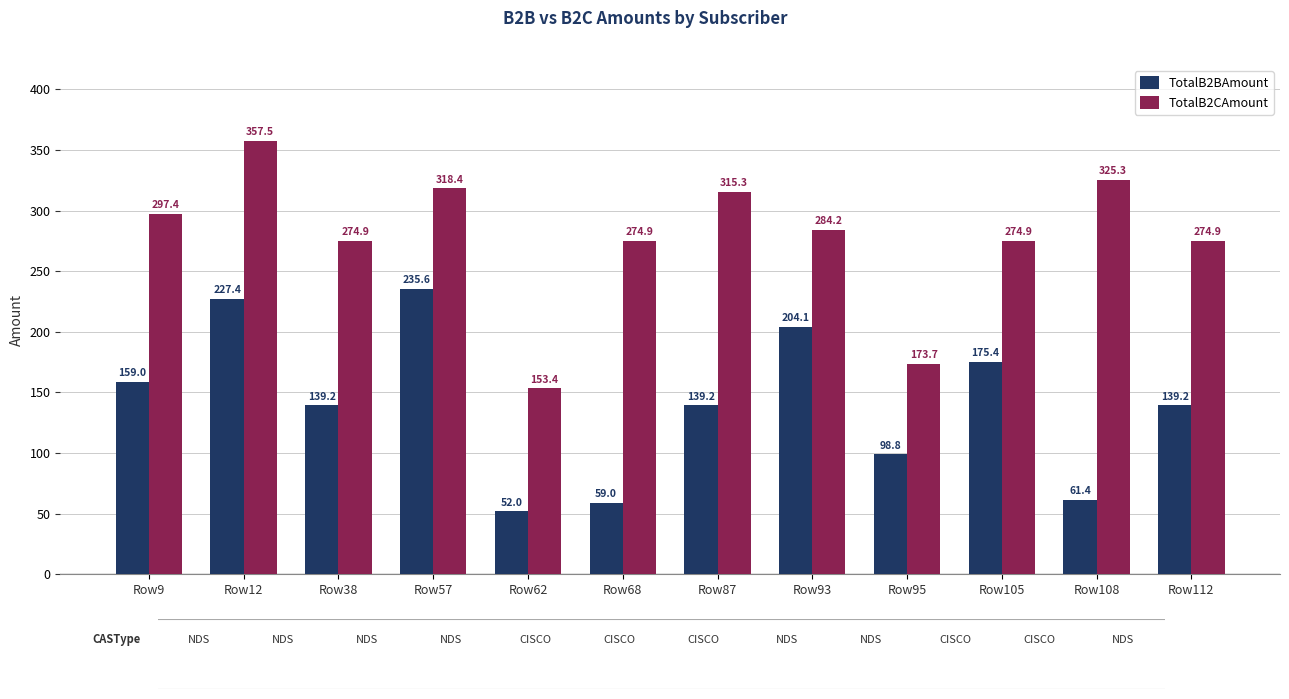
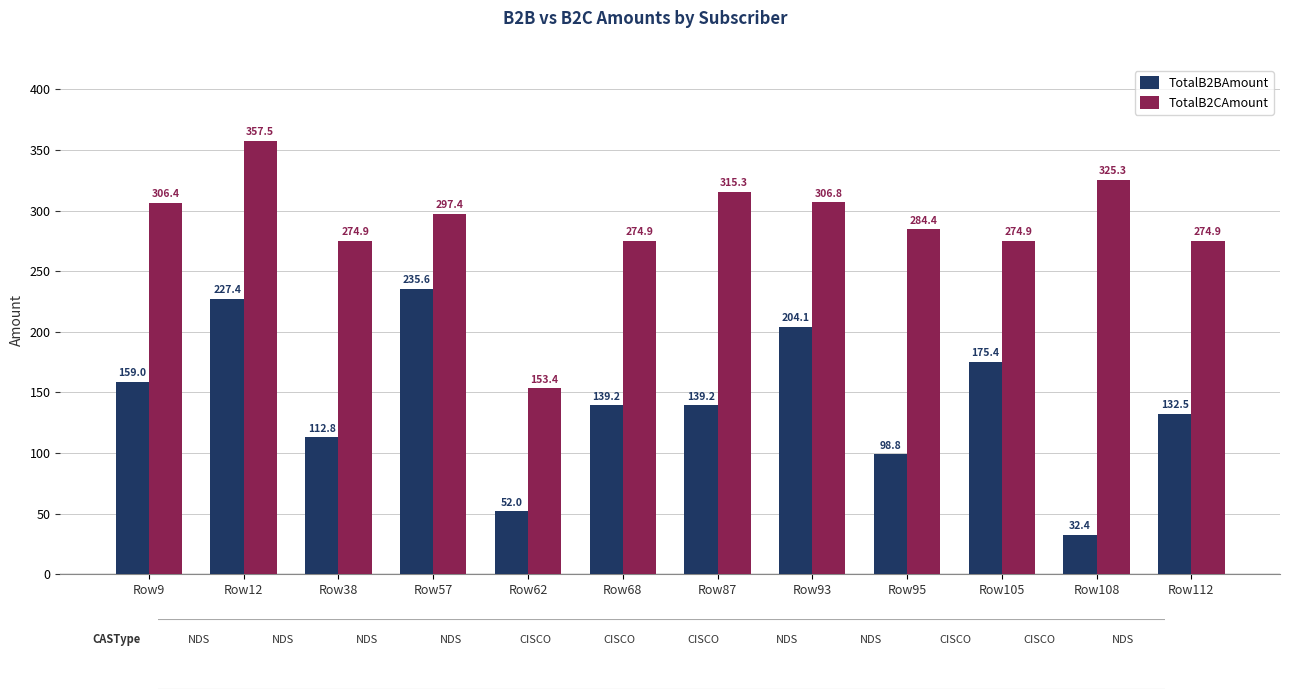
  {
    "TotalB2BAmount": {
      "Row9": 159.0,
      "Row12": 227.4,
-     "Row38": 139.2,
+     "Row38": 112.8,
      "Row57": 235.6,
      "Row62": 52.0,
-     "Row68": 59.0,
+     "Row68": 139.2,
      "Row87": 139.2,
      "Row93": 204.1,
      "Row95": 98.8,
      "Row105": 175.4,
-     "Row108": 61.4,
-     "Row112": 139.2
+     "Row108": 32.4,
+     "Row112": 132.5
    },
    "TotalB2CAmount": {
-     "Row9": 297.4,
+     "Row9": 306.4,
      "Row12": 357.5,
      "Row38": 274.9,
-     "Row57": 318.4,
+     "Row57": 297.4,
      "Row62": 153.4,
      "Row68": 274.9,
      "Row87": 315.3,
-     "Row93": 284.2,
-     "Row95": 173.7,
+     "Row93": 306.8,
+     "Row95": 284.4,
      "Row105": 274.9,
      "Row108": 325.3,
      "Row112": 274.9
    }
  }
